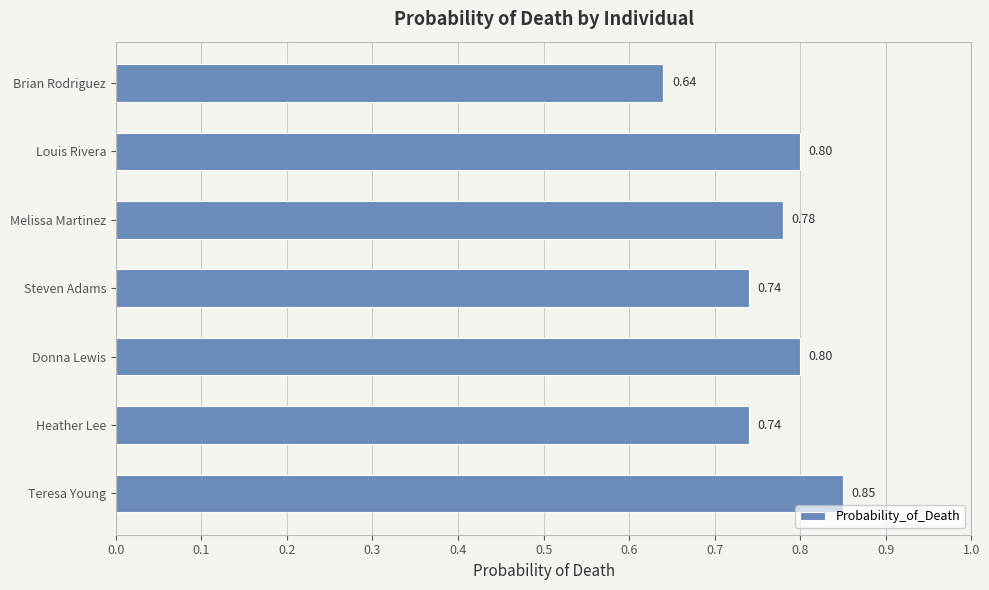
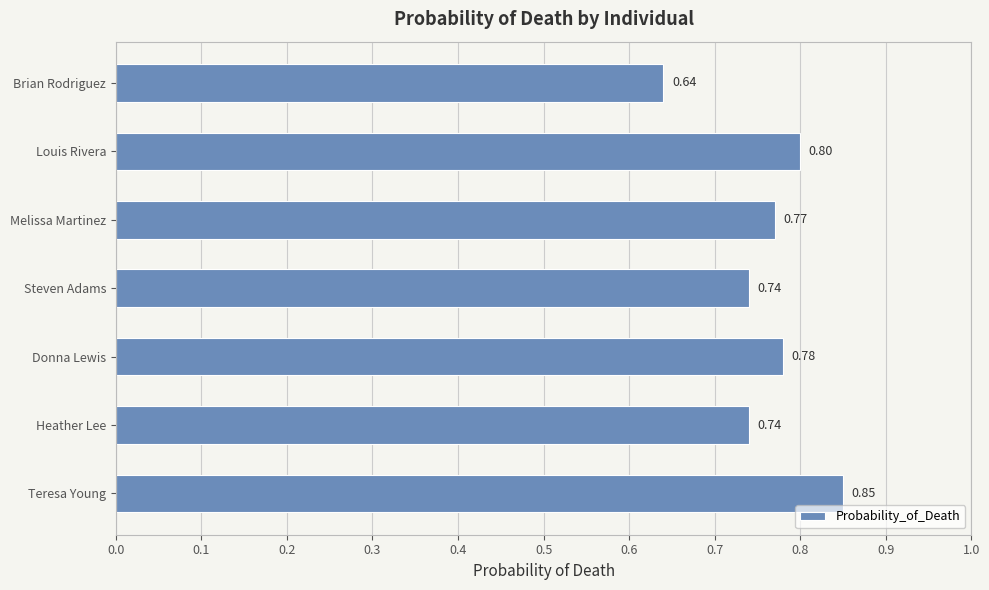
  {
    "Brian Rodriguez": 0.64,
    "Louis Rivera": 0.80,
-   "Melissa Martinez": 0.78,
+   "Melissa Martinez": 0.77,
    "Steven Adams": 0.74,
-   "Donna Lewis": 0.80,
+   "Donna Lewis": 0.78,
    "Heather Lee": 0.74,
    "Teresa Young": 0.85
  }
